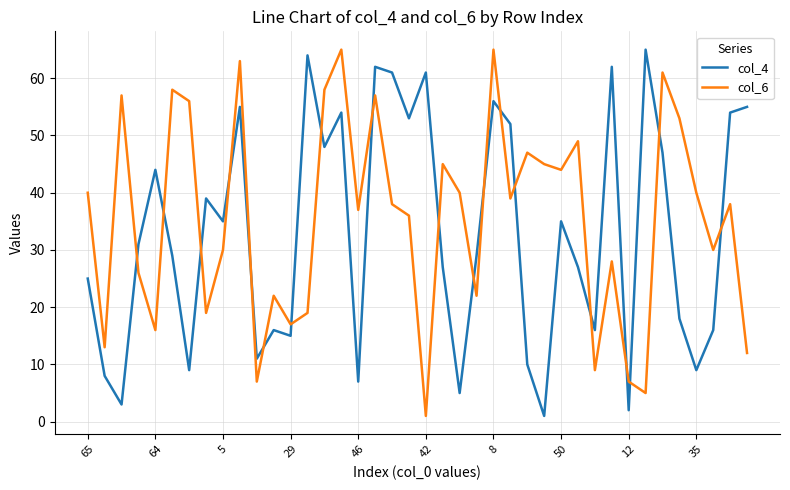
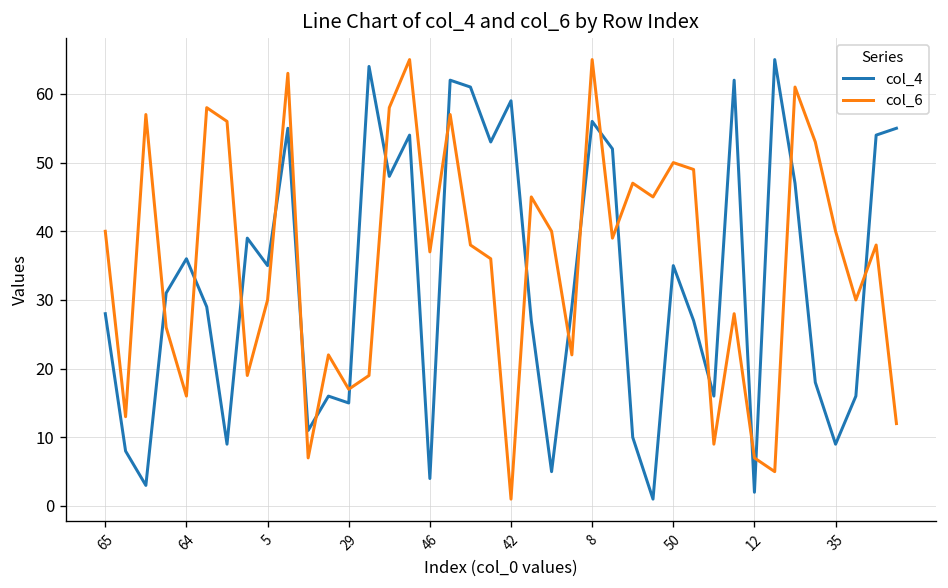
  {
    "col_4": {
-     "65": 25,
-     "64": 44,
-     "46": 7,
-     "42": 61,
+     "65": 28,
+     "64": 36,
+     "46": 4,
+     "42": 59,
      "8": 56,
      "50": 35,
      "12": 2
    },
    "col_6": {
      "65": 40,
      "64": 16,
      "46": 37,
      "42": 1,
      "8": 65,
-     "50": 44,
+     "50": 50,
      "12": 7
    }
  }
